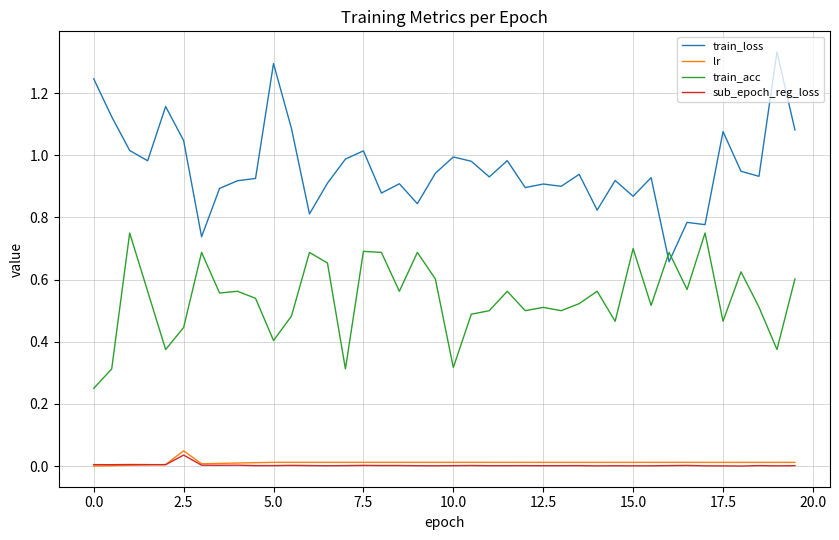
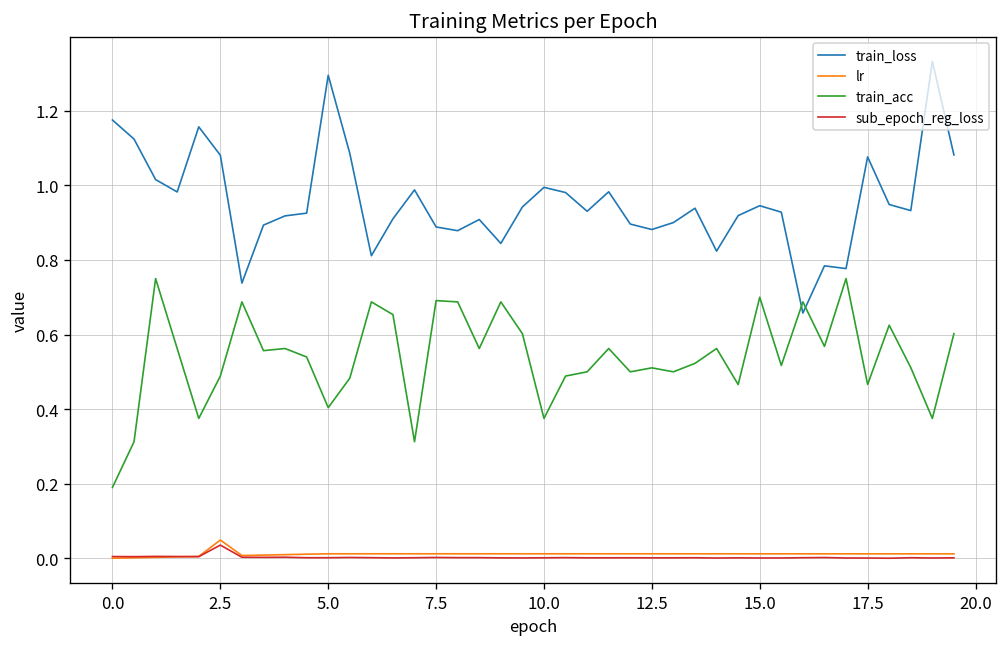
  {
    "train_loss": {
-     "0.0": 1.25,
-     "2.5": 1.05,
+     "0.0": 1.18,
+     "2.5": 1.08,
      "5.0": 1.30,
-     "7.5": 1.01,
+     "7.5": 0.89,
      "10.0": 0.99,
-     "12.5": 0.91,
-     "15.0": 0.87,
+     "12.5": 0.88,
+     "15.0": 0.95,
      "17.5": 1.08
    },
    "lr": {
      "2.5": 0.05,
      "5.0": 0.01,
      "7.5": 0.01,
      "10.0": 0.01,
      "12.5": 0.01,
      "15.0": 0.01,
      "17.5": 0.01
    },
    "train_acc": {
-     "0.0": 0.25,
-     "2.5": 0.45,
+     "0.0": 0.19,
+     "2.5": 0.49,
      "5.0": 0.40,
      "7.5": 0.69,
-     "10.0": 0.32,
+     "10.0": 0.38,
      "12.5": 0.51,
      "15.0": 0.70,
      "17.5": 0.47
    },
    "sub_epoch_reg_loss": {
      "2.5": 0.04,
      "5.0": 0.00,
      "7.5": 0.00,
      "10.0": 0.00,
      "12.5": 0.00,
      "15.0": 0.00,
      "17.5": 0.00
    }
  }
